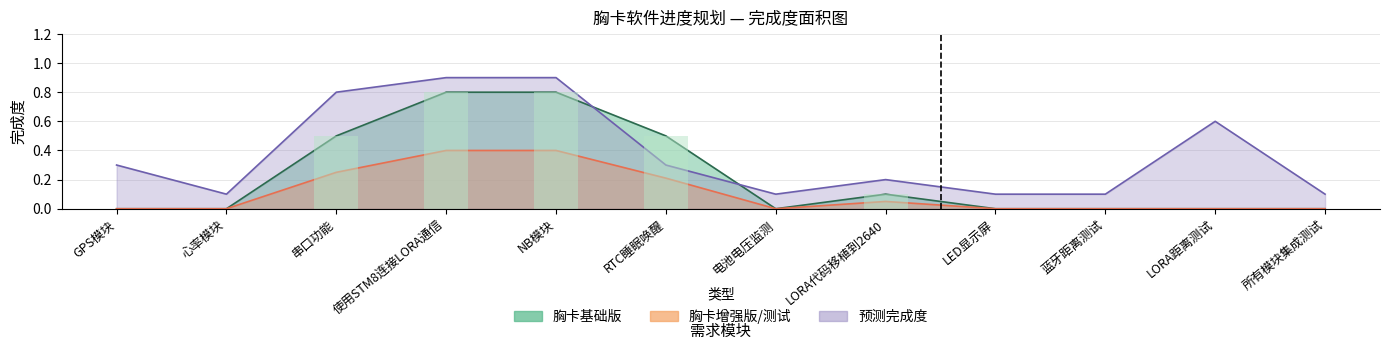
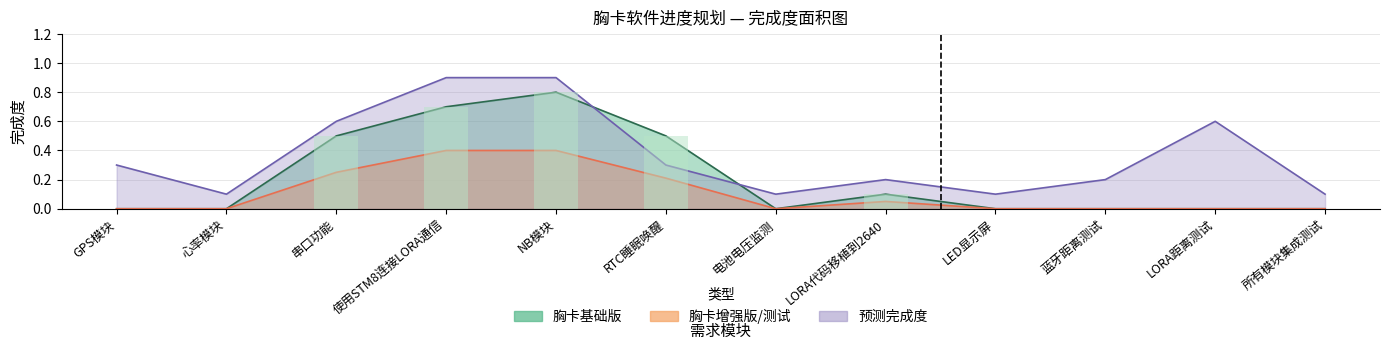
  {
    "胸卡基础版": {
      "GPS模块": 0.0,
      "心率模块": 0.0,
      "串口功能": 0.5,
-     "使用STM8连接LORA通信": 0.8,
+     "使用STM8连接LORA通信": 0.7,
      "NB模块": 0.8,
      "RTC睡眠唤醒": 0.5,
      "电池电压监测": 0.0,
      "LORA代码移植到2640": 0.1,
      "LED显示屏": 0.0,
      "蓝牙距离测试": 0.0,
      "LORA距离测试": 0.0,
      "所有模块集成测试": 0.0
    },
    "胸卡增强版/测试": {
      "串口功能": 0.25,
      "使用STM8连接LORA通信": 0.4,
      "NB模块": 0.4,
      "RTC睡眠唤醒": 0.2,
      "LORA代码移植到2640": 0.05
    },
    "预测完成度": {
      "GPS模块": 0.3,
      "心率模块": 0.1,
-     "串口功能": 0.8,
+     "串口功能": 0.6,
      "使用STM8连接LORA通信": 0.9,
      "NB模块": 0.9,
      "RTC睡眠唤醒": 0.3,
      "电池电压监测": 0.1,
      "LORA代码移植到2640": 0.2,
      "LED显示屏": 0.1,
-     "蓝牙距离测试": 0.1,
+     "蓝牙距离测试": 0.2,
      "LORA距离测试": 0.6,
      "所有模块集成测试": 0.1
    }
  }
